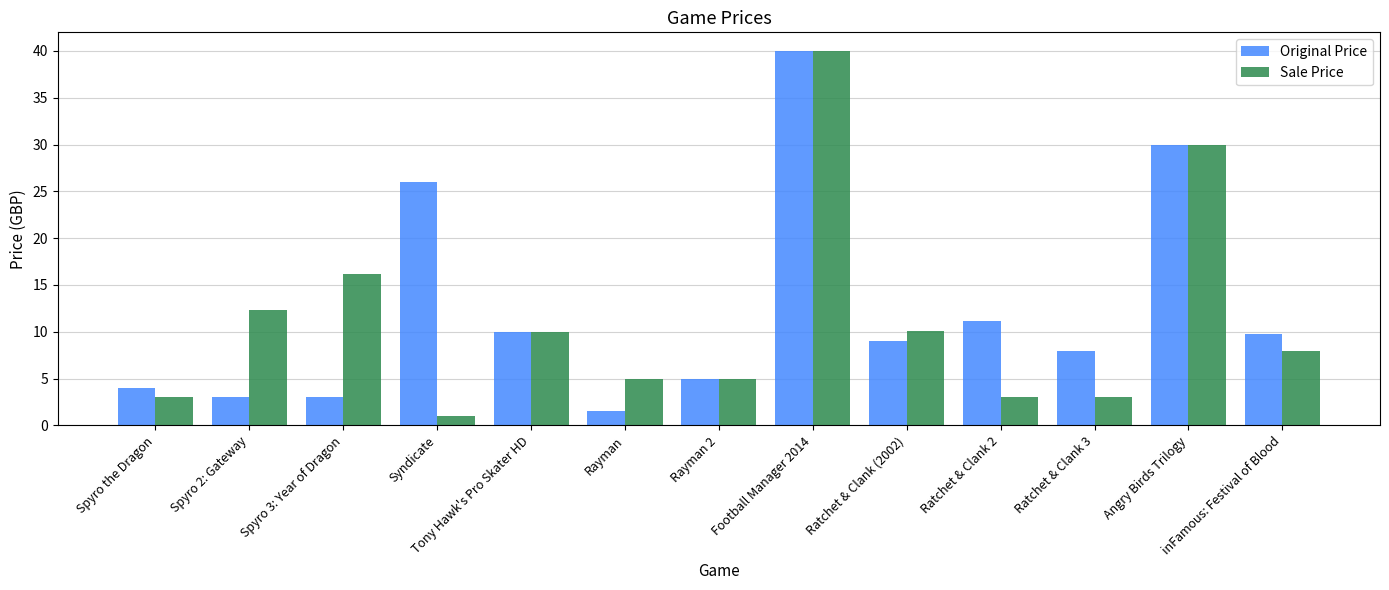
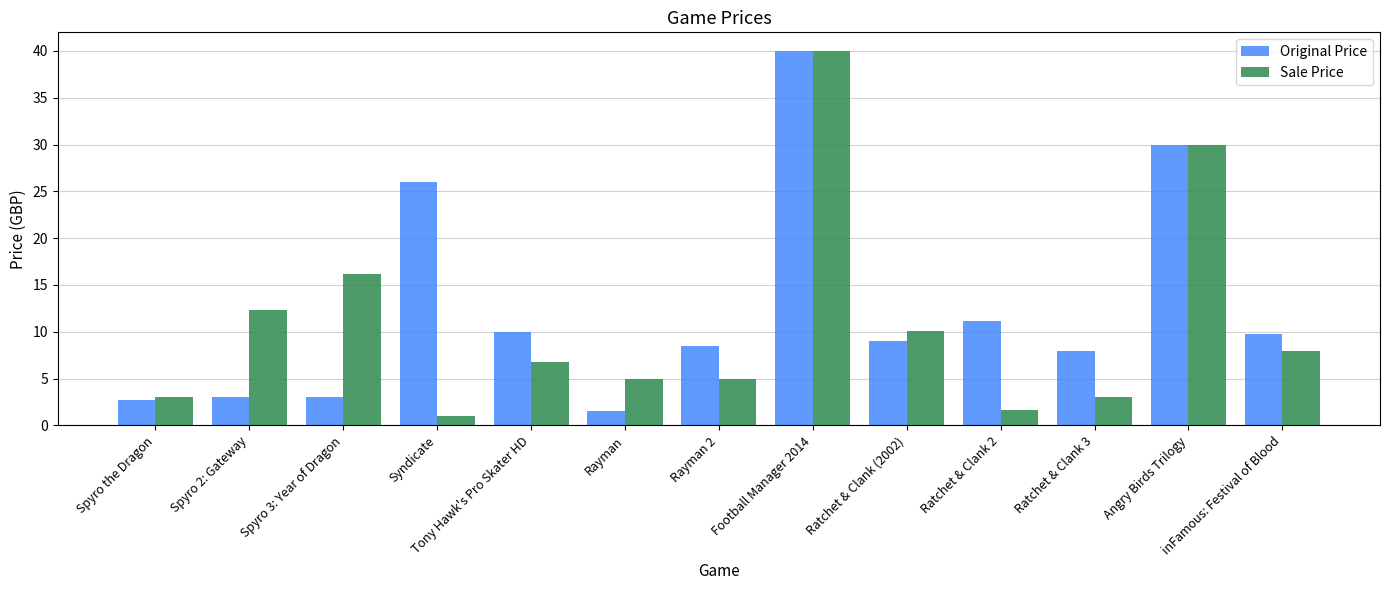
  {
    "Original Price": {
-     "Spyro the Dragon": 4,
+     "Spyro the Dragon": 3,
      "Spyro 2: Gateway": 3,
      "Spyro 3: Year of Dragon": 3,
      "Syndicate": 26,
      "Tony Hawk's Pro Skater HD": 10,
      "Rayman": 1,
-     "Rayman 2": 5,
+     "Rayman 2": 8,
      "Football Manager 2014": 40,
      "Ratchet & Clank (2002)": 9,
      "Ratchet & Clank 2": 11,
      "Ratchet & Clank 3": 8,
      "Angry Birds Trilogy": 30,
      "inFamous: Festival of Blood": 10
    },
    "Sale Price": {
      "Spyro the Dragon": 3,
      "Spyro 2: Gateway": 12,
      "Spyro 3: Year of Dragon": 16,
      "Syndicate": 1,
-     "Tony Hawk's Pro Skater HD": 10,
+     "Tony Hawk's Pro Skater HD": 7,
      "Rayman": 5,
      "Rayman 2": 5,
      "Football Manager 2014": 40,
      "Ratchet & Clank (2002)": 10,
-     "Ratchet & Clank 2": 3,
+     "Ratchet & Clank 2": 2,
      "Ratchet & Clank 3": 3,
      "Angry Birds Trilogy": 30,
      "inFamous: Festival of Blood": 8
    }
  }
